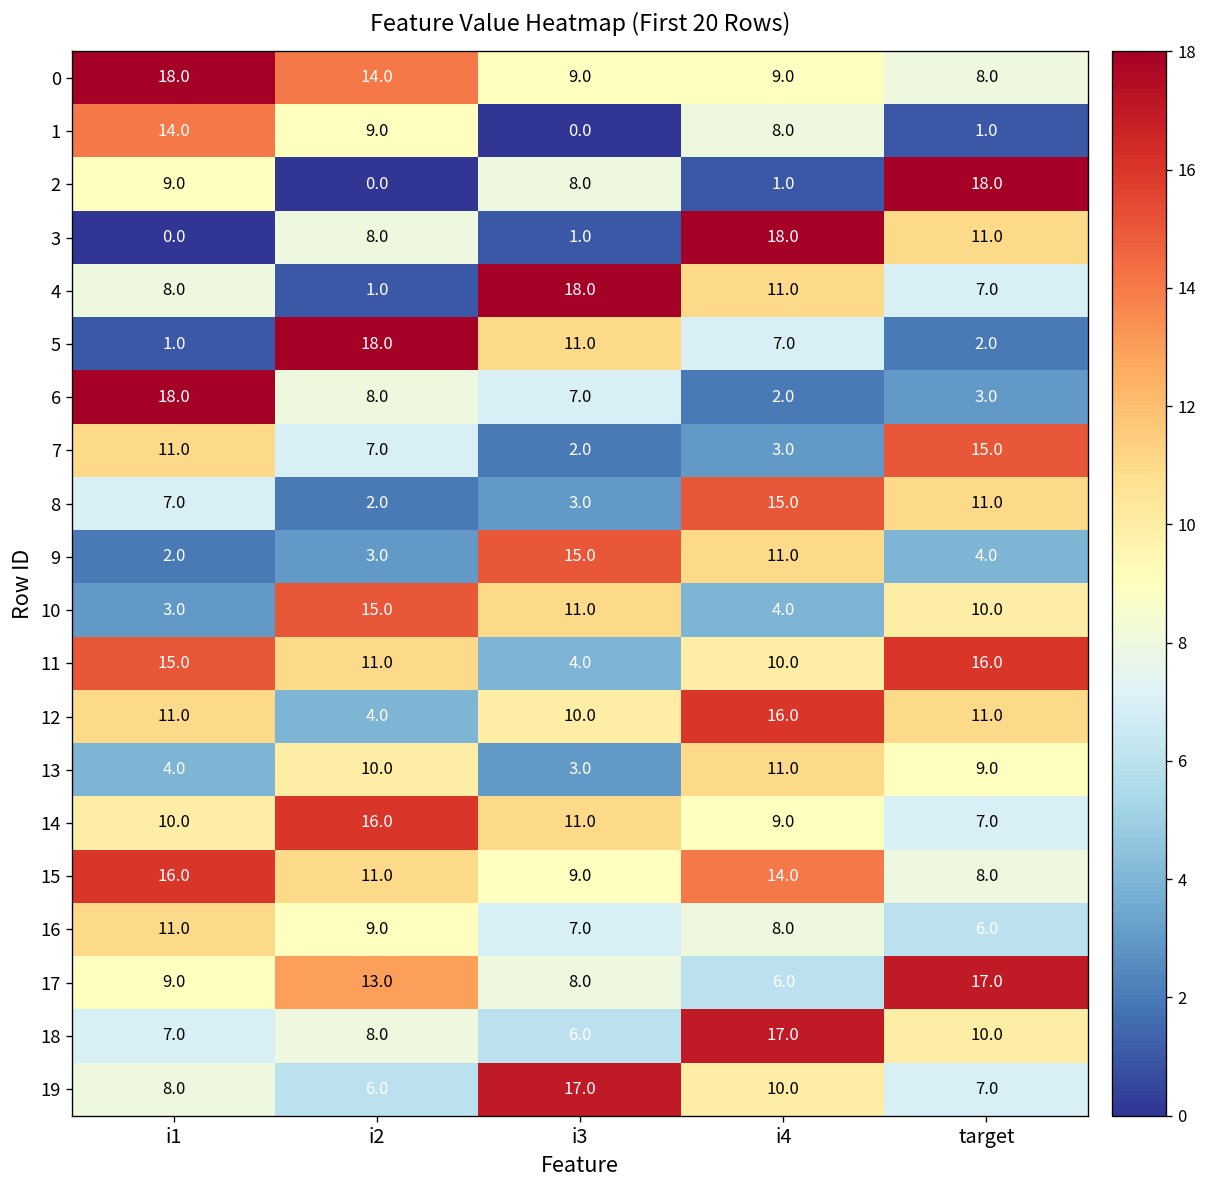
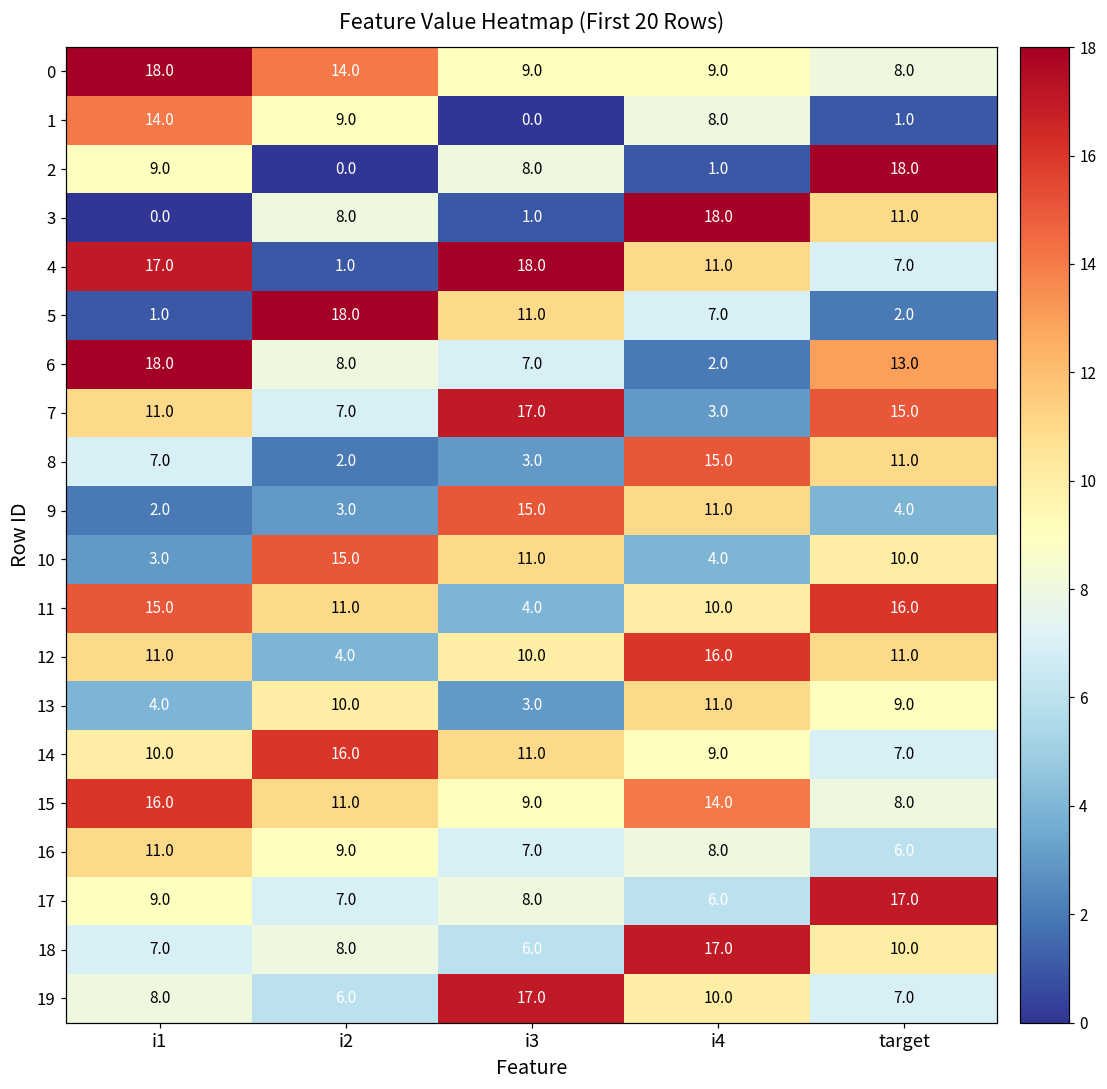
  {
    "0": {
      "i1": 18.0,
      "i2": 14.0,
      "i3": 9.0,
      "i4": 9.0,
      "target": 8.0
    },
    "1": {
      "i1": 14.0,
      "i2": 9.0,
      "i3": 0.0,
      "i4": 8.0,
      "target": 1.0
    },
    "2": {
      "i1": 9.0,
      "i2": 0.0,
      "i3": 8.0,
      "i4": 1.0,
      "target": 18.0
    },
    "3": {
      "i1": 0.0,
      "i2": 8.0,
      "i3": 1.0,
      "i4": 18.0,
      "target": 11.0
    },
    "4": {
-     "i1": 8.0,
+     "i1": 17.0,
      "i2": 1.0,
      "i3": 18.0,
      "i4": 11.0,
      "target": 7.0
    },
    "5": {
      "i1": 1.0,
      "i2": 18.0,
      "i3": 11.0,
      "i4": 7.0,
      "target": 2.0
    },
    "6": {
      "i1": 18.0,
      "i2": 8.0,
      "i3": 7.0,
      "i4": 2.0,
-     "target": 3.0
+     "target": 13.0
    },
    "7": {
      "i1": 11.0,
      "i2": 7.0,
-     "i3": 2.0,
+     "i3": 17.0,
      "i4": 3.0,
      "target": 15.0
    },
    "8": {
      "i1": 7.0,
      "i2": 2.0,
      "i3": 3.0,
      "i4": 15.0,
      "target": 11.0
    },
    "9": {
      "i1": 2.0,
      "i2": 3.0,
      "i3": 15.0,
      "i4": 11.0,
      "target": 4.0
    },
    "10": {
      "i1": 3.0,
      "i2": 15.0,
      "i3": 11.0,
      "i4": 4.0,
      "target": 10.0
    },
    "11": {
      "i1": 15.0,
      "i2": 11.0,
      "i3": 4.0,
      "i4": 10.0,
      "target": 16.0
    },
    "12": {
      "i1": 11.0,
      "i2": 4.0,
      "i3": 10.0,
      "i4": 16.0,
      "target": 11.0
    },
    "13": {
      "i1": 4.0,
      "i2": 10.0,
      "i3": 3.0,
      "i4": 11.0,
      "target": 9.0
    },
    "14": {
      "i1": 10.0,
      "i2": 16.0,
      "i3": 11.0,
      "i4": 9.0,
      "target": 7.0
    },
    "15": {
      "i1": 16.0,
      "i2": 11.0,
      "i3": 9.0,
      "i4": 14.0,
      "target": 8.0
    },
    "16": {
      "i1": 11.0,
      "i2": 9.0,
      "i3": 7.0,
      "i4": 8.0,
      "target": 6.0
    },
    "17": {
      "i1": 9.0,
-     "i2": 13.0,
+     "i2": 7.0,
      "i3": 8.0,
      "i4": 6.0,
      "target": 17.0
    },
    "18": {
      "i1": 7.0,
      "i2": 8.0,
      "i3": 6.0,
      "i4": 17.0,
      "target": 10.0
    },
    "19": {
      "i1": 8.0,
      "i2": 6.0,
      "i3": 17.0,
      "i4": 10.0,
      "target": 7.0
    }
  }
